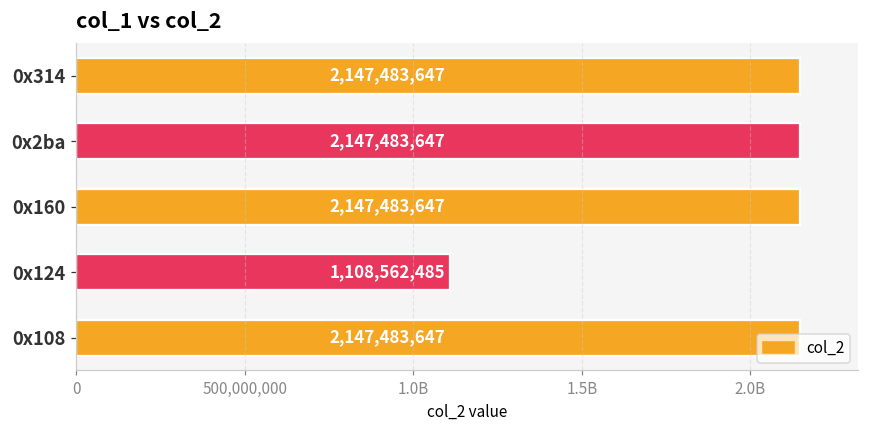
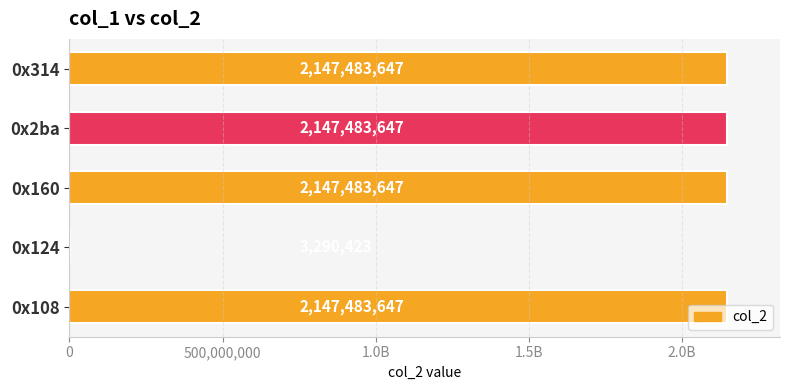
  {
-   "0x124": "1,110,000,000"
+   "0x124": "0"
  }
